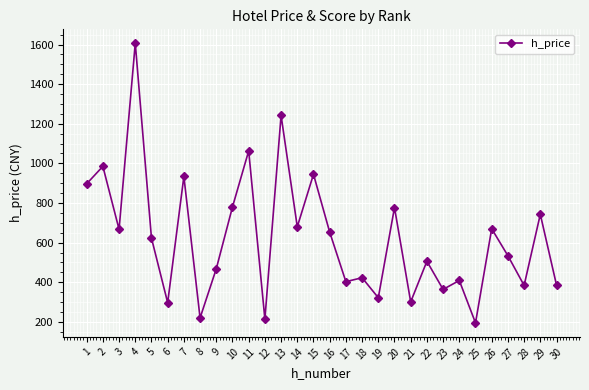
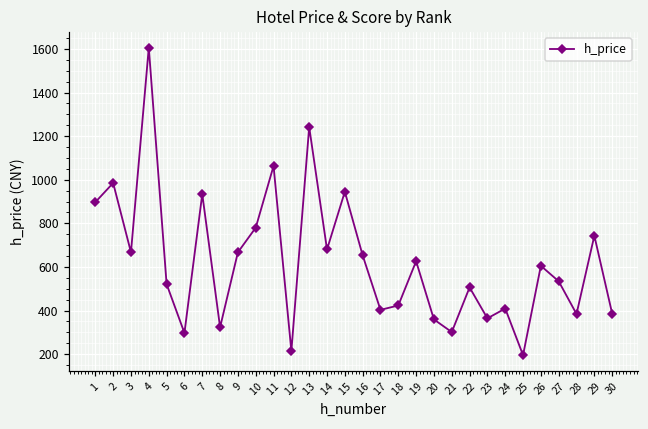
  {
    "1": 900,
    "2": 990,
    "3": 670,
    "4": 1610,
-   "5": 620,
+   "5": 520,
    "6": 300,
    "7": 930,
-   "8": 220,
-   "9": 470,
+   "8": 320,
+   "9": 670,
    "10": 780,
    "11": 1060,
    "12": 210,
    "13": 1240,
    "14": 680,
    "15": 950,
    "16": 650,
    "17": 400,
    "18": 420,
-   "19": 320,
-   "20": 780,
+   "19": 630,
+   "20": 360,
    "21": 300,
    "22": 510,
    "23": 360,
    "24": 410,
    "25": 200,
-   "26": 670,
+   "26": 610,
    "27": 530,
    "28": 380,
    "29": 740,
    "30": 390
  }
